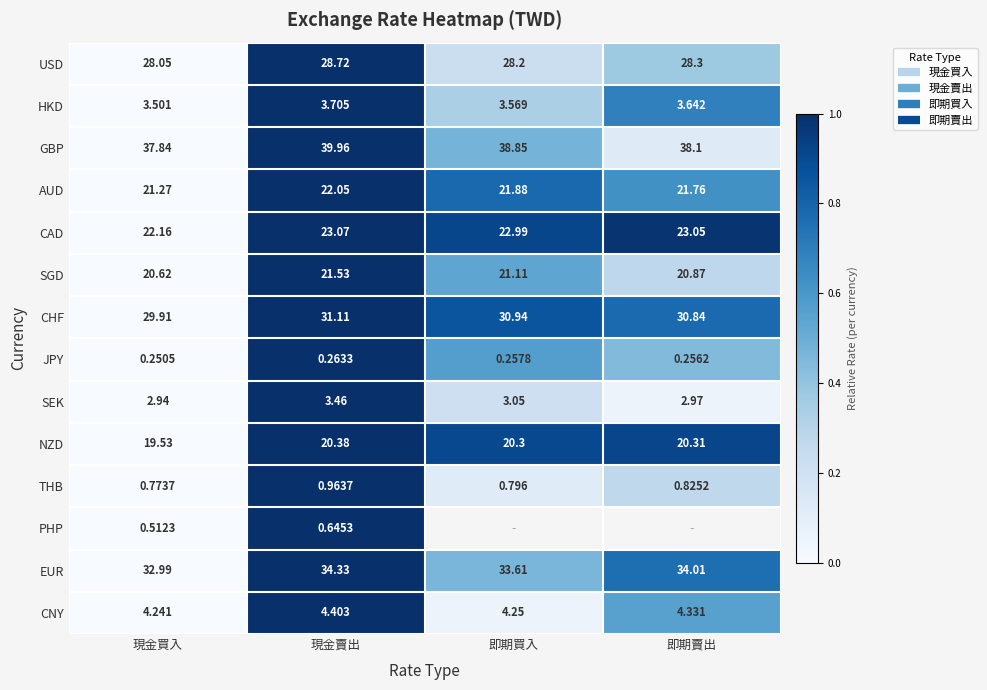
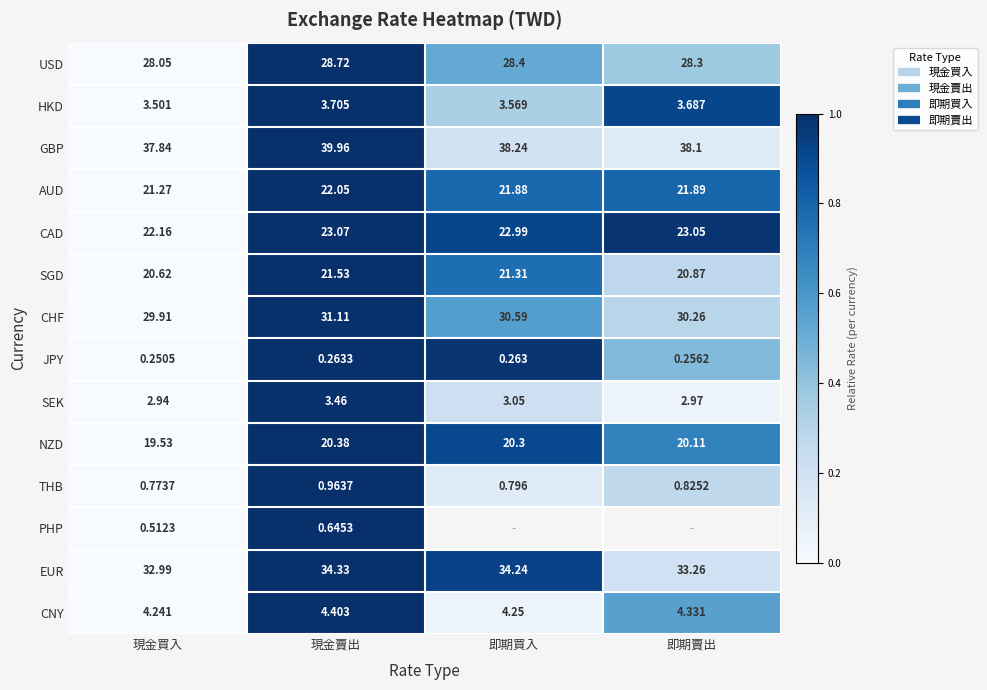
  {
    "USD": {
      "現金買入": 28.05,
      "現金賣出": 28.72,
-     "即期買入": 28.2,
+     "即期買入": 28.4,
      "即期賣出": 28.3
    },
    "HKD": {
      "現金買入": 3.501,
      "現金賣出": 3.705,
      "即期買入": 3.569,
-     "即期賣出": 3.642
+     "即期賣出": 3.687
    },
    "GBP": {
      "現金買入": 37.84,
      "現金賣出": 39.96,
-     "即期買入": 38.85,
+     "即期買入": 38.24,
      "即期賣出": 38.1
    },
    "AUD": {
      "現金買入": 21.27,
      "現金賣出": 22.05,
      "即期買入": 21.88,
-     "即期賣出": 21.76
+     "即期賣出": 21.89
    },
    "CAD": {
      "現金買入": 22.16,
      "現金賣出": 23.07,
      "即期買入": 22.99,
      "即期賣出": 23.05
    },
    "SGD": {
      "現金買入": 20.62,
      "現金賣出": 21.53,
-     "即期買入": 21.11,
+     "即期買入": 21.31,
      "即期賣出": 20.87
    },
    "CHF": {
      "現金買入": 29.91,
      "現金賣出": 31.11,
-     "即期買入": 30.94,
-     "即期賣出": 30.84
+     "即期買入": 30.59,
+     "即期賣出": 30.26
    },
    "JPY": {
      "現金買入": 0.2505,
      "現金賣出": 0.2633,
-     "即期買入": 0.2578,
+     "即期買入": 0.263,
      "即期賣出": 0.2562
    },
    "SEK": {
      "現金買入": 2.94,
      "現金賣出": 3.46,
      "即期買入": 3.05,
      "即期賣出": 2.97
    },
    "NZD": {
      "現金買入": 19.53,
      "現金賣出": 20.38,
      "即期買入": 20.3,
-     "即期賣出": 20.31
+     "即期賣出": 20.11
    },
    "THB": {
      "現金買入": 0.7737,
      "現金賣出": 0.9637,
      "即期買入": 0.796,
      "即期賣出": 0.8252
    },
    "PHP": {
      "現金買入": 0.5123,
      "現金賣出": 0.6453
    },
    "EUR": {
      "現金買入": 32.99,
      "現金賣出": 34.33,
-     "即期買入": 33.61,
-     "即期賣出": 34.01
+     "即期買入": 34.24,
+     "即期賣出": 33.26
    },
    "CNY": {
      "現金買入": 4.241,
      "現金賣出": 4.403,
      "即期買入": 4.25,
      "即期賣出": 4.331
    }
  }
